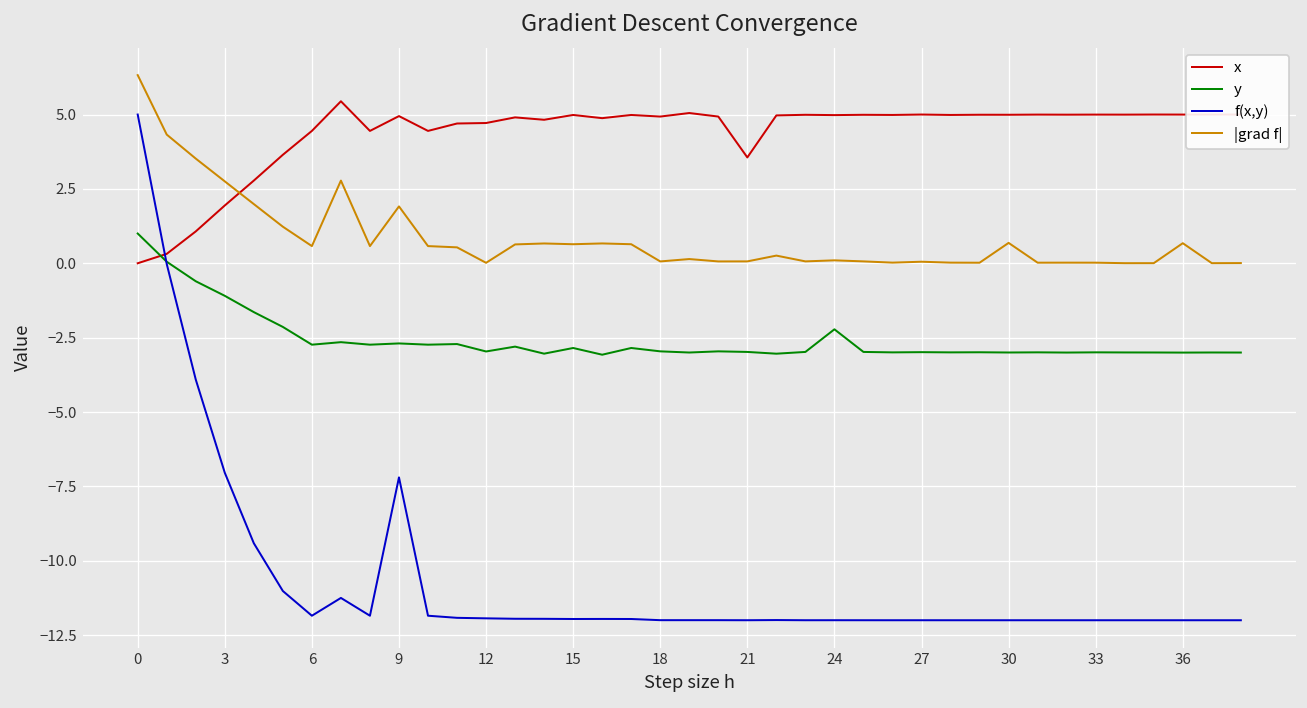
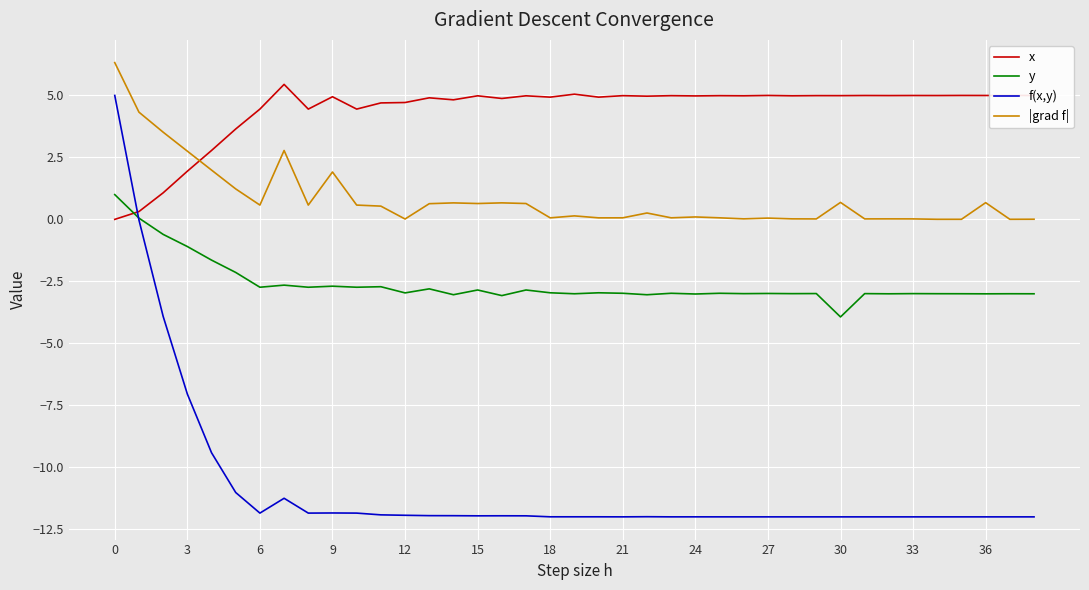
  {
    "x": {
      "0": 0.0,
      "3": 1.9,
      "6": 4.4,
      "9": 4.9,
      "12": 4.7,
      "15": 5.0,
      "18": 4.9,
-     "21": 3.6,
+     "21": 5.0,
      "24": 5.0,
      "27": 5.0,
      "30": 5.0,
      "33": 5.0,
      "36": 5.0
    },
    "y": {
      "0": 1.0,
      "3": -1.1,
      "6": -2.7,
      "9": -2.7,
      "12": -3.0,
      "15": -2.8,
      "18": -3.0,
      "21": -3.0,
-     "24": -2.2,
+     "24": -3.0,
      "27": -3.0,
-     "30": -3.0,
+     "30": -3.9,
      "33": -3.0,
      "36": -3.0
    },
    "f(x,y)": {
      "0": 5.0,
      "3": -7.0,
      "6": -11.8,
-     "9": -7.2,
+     "9": -11.8,
      "12": -11.9,
      "15": -12.0,
      "18": -12.0,
      "21": -12.0,
      "24": -12.0,
      "27": -12.0,
      "30": -12.0,
      "33": -12.0,
      "36": -12.0
    },
    "|grad f|": {
      "0": 6.3,
      "3": 2.8,
      "6": 0.6,
      "9": 1.9,
      "12": 0.0,
      "15": 0.6,
      "18": 0.1,
      "21": 0.1,
      "24": 0.1,
      "27": 0.1,
      "30": 0.7,
      "33": 0.0,
      "36": 0.7
    }
  }
